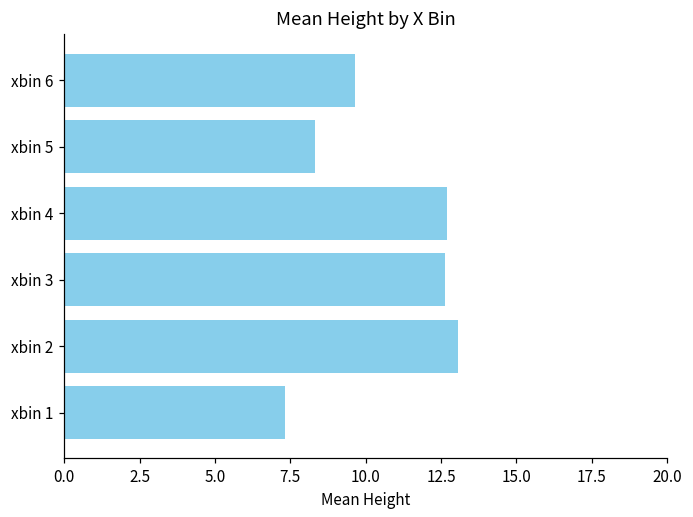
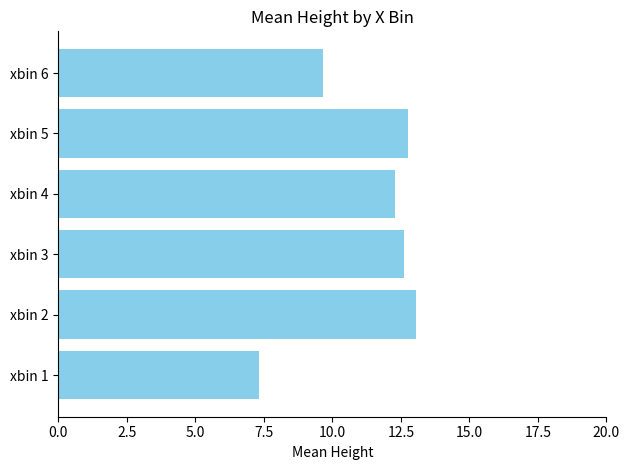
  {
    "xbin 6": 9.6,
-   "xbin 5": 8.3,
-   "xbin 4": 12.7,
+   "xbin 5": 12.8,
+   "xbin 4": 12.3,
    "xbin 3": 12.6,
    "xbin 2": 13.1,
    "xbin 1": 7.3
  }
